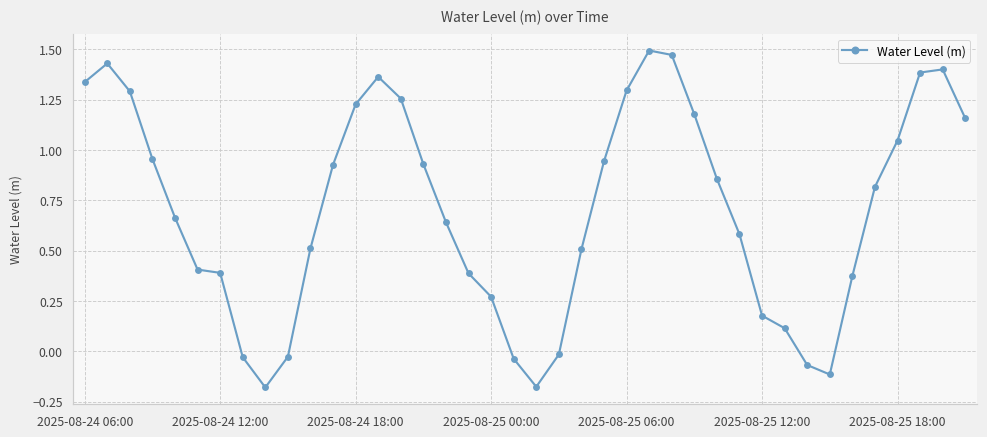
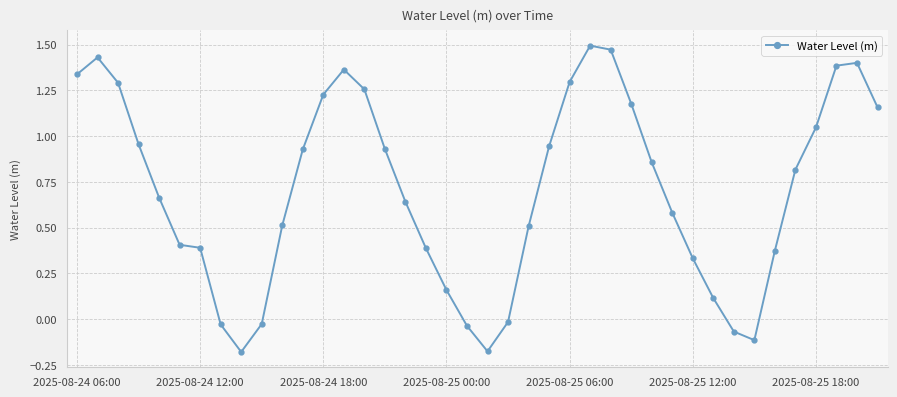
  {
    "2025-08-24 06:00": 1.34,
    "2025-08-24 12:00": 0.39,
    "2025-08-24 18:00": 1.23,
-   "2025-08-25 00:00": 0.27,
+   "2025-08-25 00:00": 0.16,
    "2025-08-25 06:00": 1.30,
-   "2025-08-25 12:00": 0.18,
+   "2025-08-25 12:00": 0.33,
    "2025-08-25 18:00": 1.05
  }
